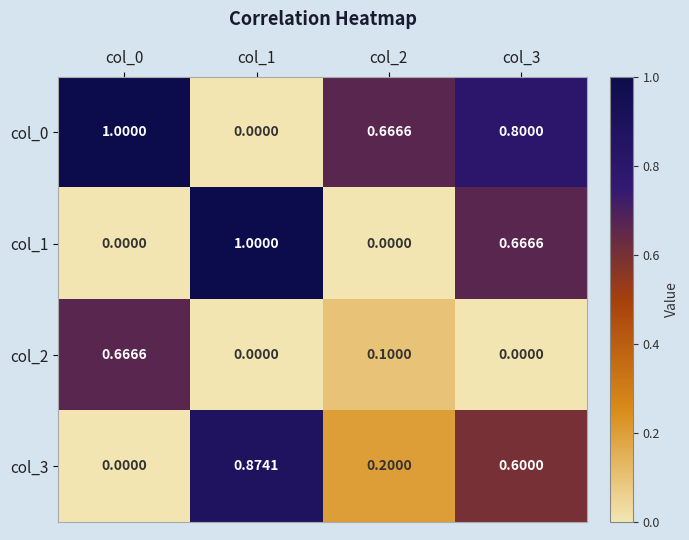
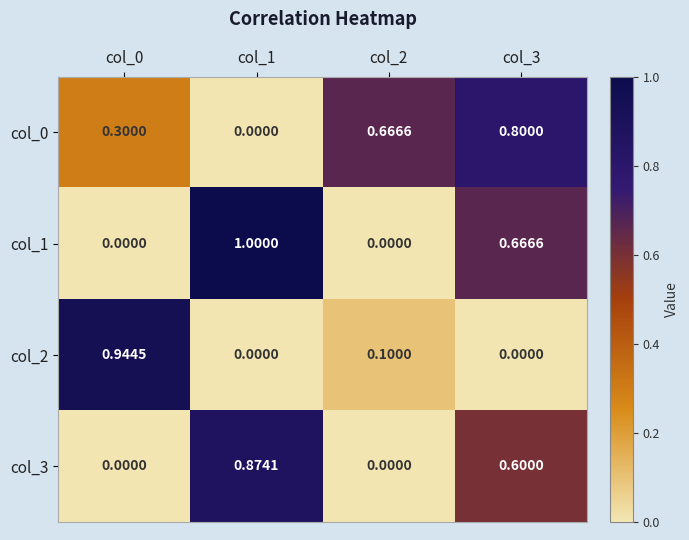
  {
    "col_0": {
-     "col_0": 1.0000,
+     "col_0": 0.3000,
      "col_1": 0.0000,
      "col_2": 0.6666,
      "col_3": 0.8000
    },
    "col_1": {
      "col_0": 0.0000,
      "col_1": 1.0000,
      "col_2": 0.0000,
      "col_3": 0.6666
    },
    "col_2": {
-     "col_0": 0.6666,
+     "col_0": 0.9445,
      "col_1": 0.0000,
      "col_2": 0.1000,
      "col_3": 0.0000
    },
    "col_3": {
      "col_0": 0.0000,
      "col_1": 0.8741,
-     "col_2": 0.2000,
+     "col_2": 0.0000,
      "col_3": 0.6000
    }
  }
